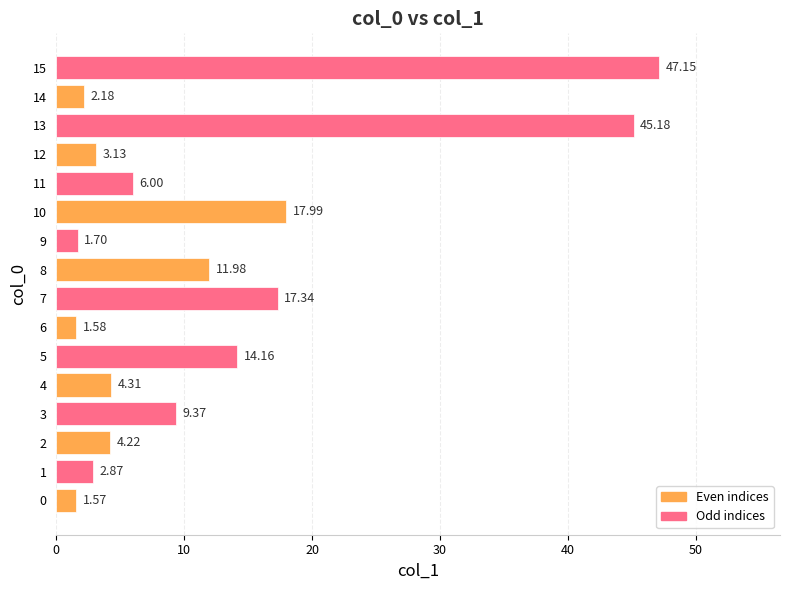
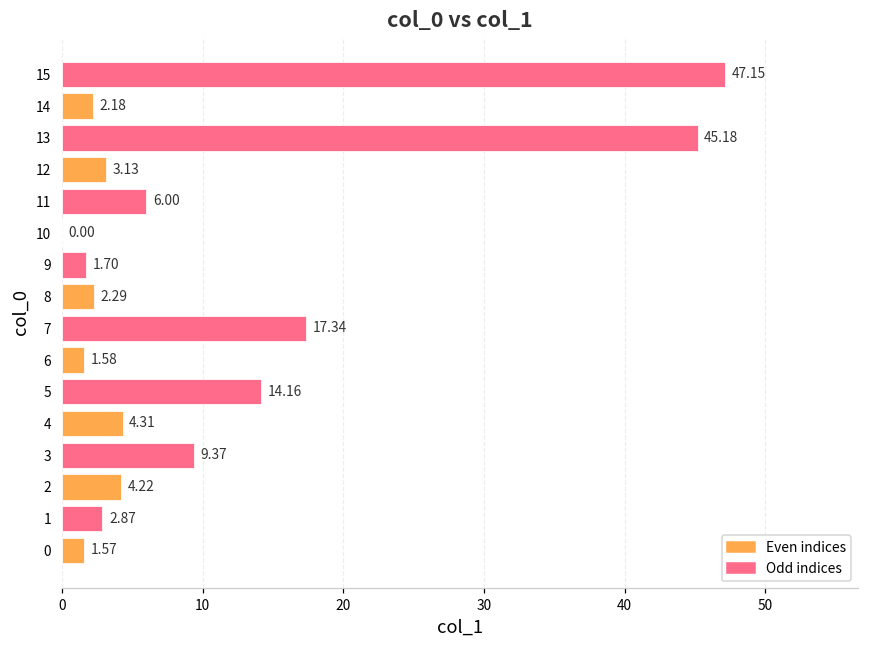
  {
    "15": 47.15,
    "14": 2.18,
    "13": 45.18,
    "12": 3.13,
    "11": 6.00,
-   "10": 17.99,
+   "10": 0.00,
    "9": 1.70,
-   "8": 11.98,
+   "8": 2.29,
    "7": 17.34,
    "6": 1.58,
    "5": 14.16,
    "4": 4.31,
    "3": 9.37,
    "2": 4.22,
    "1": 2.87,
    "0": 1.57
  }
